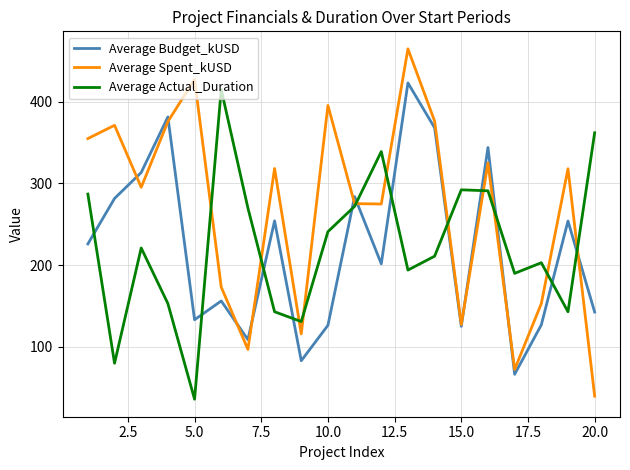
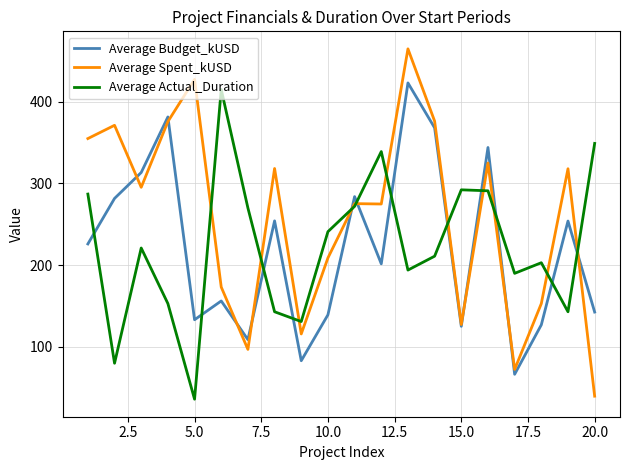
  {
    "Average Budget_kUSD": {
      "5.0": 130,
-     "10.0": 130,
+     "10.0": 140,
      "20.0": 140
    },
    "Average Spent_kUSD": {
-     "10.0": 400,
+     "10.0": 210,
      "20.0": 40
    },
    "Average Actual_Duration": {
      "5.0": 40,
      "10.0": 240,
      "15.0": 290,
-     "20.0": 360
+     "20.0": 350
    }
  }
